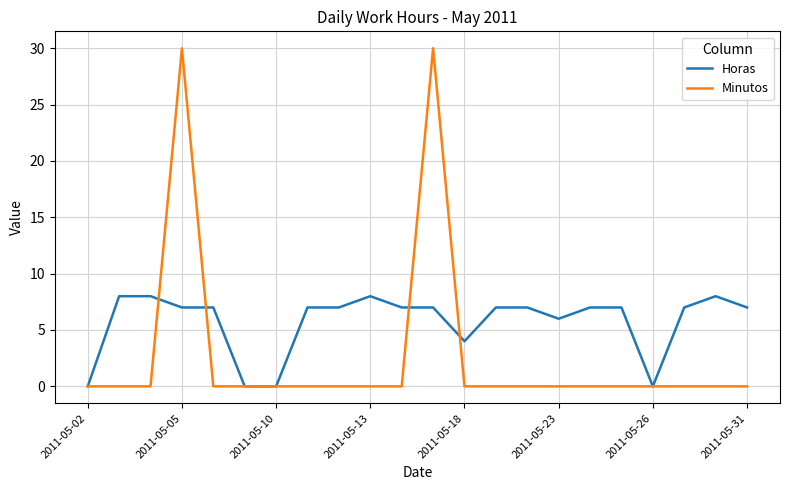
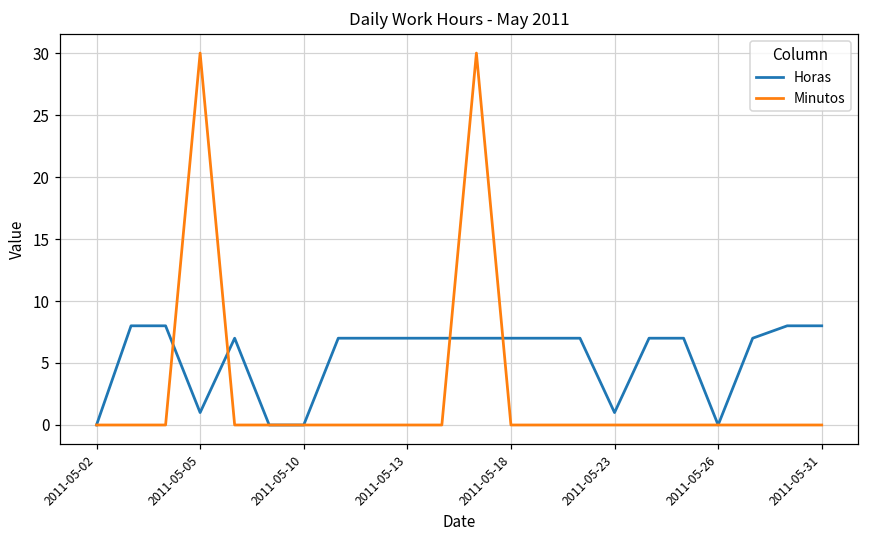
  {
    "Horas": {
-     "2011-05-05": 7,
-     "2011-05-13": 8,
-     "2011-05-18": 4,
-     "2011-05-23": 6,
-     "2011-05-31": 7
+     "2011-05-05": 1,
+     "2011-05-13": 7,
+     "2011-05-18": 7,
+     "2011-05-23": 1,
+     "2011-05-31": 8
    },
    "Minutos": {
      "2011-05-05": 30,
      "2011-05-13": 0,
      "2011-05-18": 0,
      "2011-05-23": 0,
      "2011-05-31": 0
    }
  }
